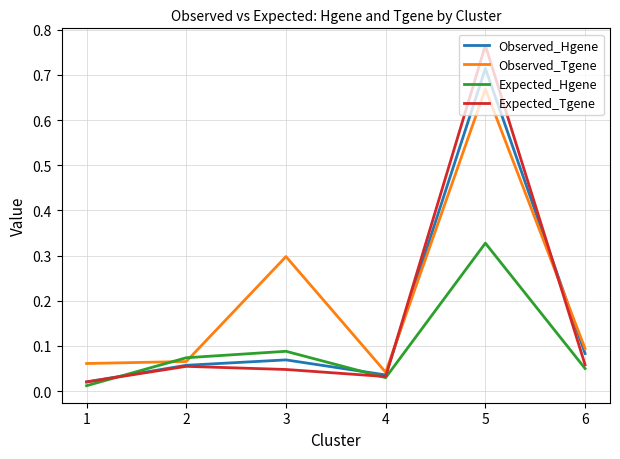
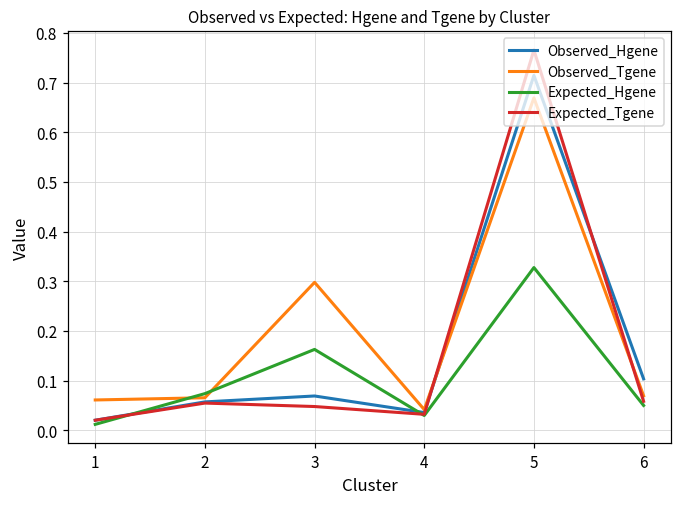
  {
    "Observed_Hgene": {
      "3": 0.07,
-     "6": 0.08
+     "6": 0.10
    },
    "Observed_Tgene": {
      "1": 0.06,
      "2": 0.07,
      "3": 0.30,
      "4": 0.04,
-     "6": 0.09
+     "6": 0.07
    },
    "Expected_Hgene": {
      "1": 0.01,
      "2": 0.07,
-     "3": 0.09,
+     "3": 0.16,
      "5": 0.33,
      "6": 0.05
    },
    "Expected_Tgene": {
      "3": 0.05,
      "6": 0.06
    }
  }
